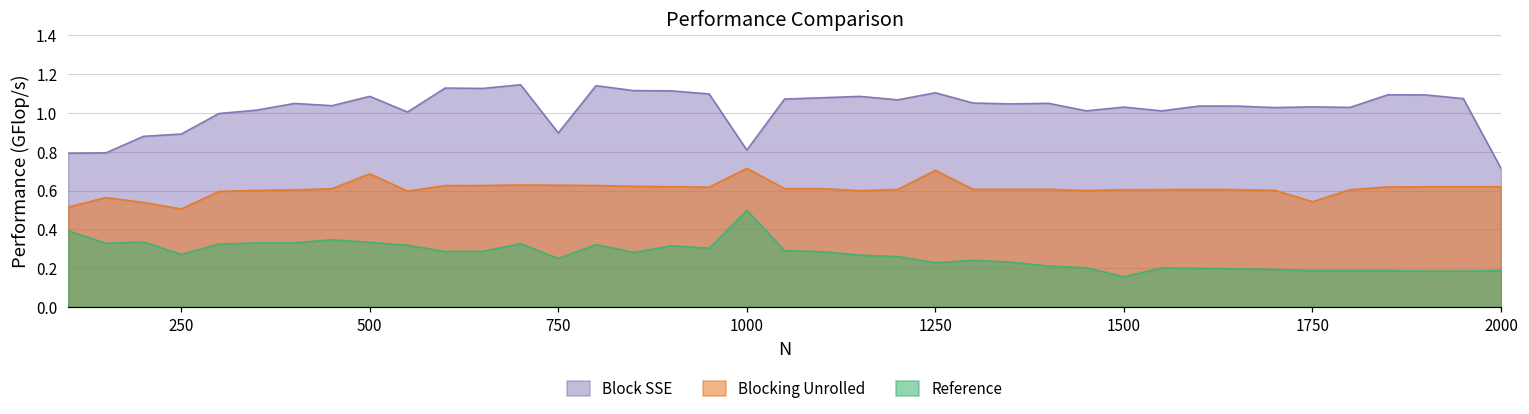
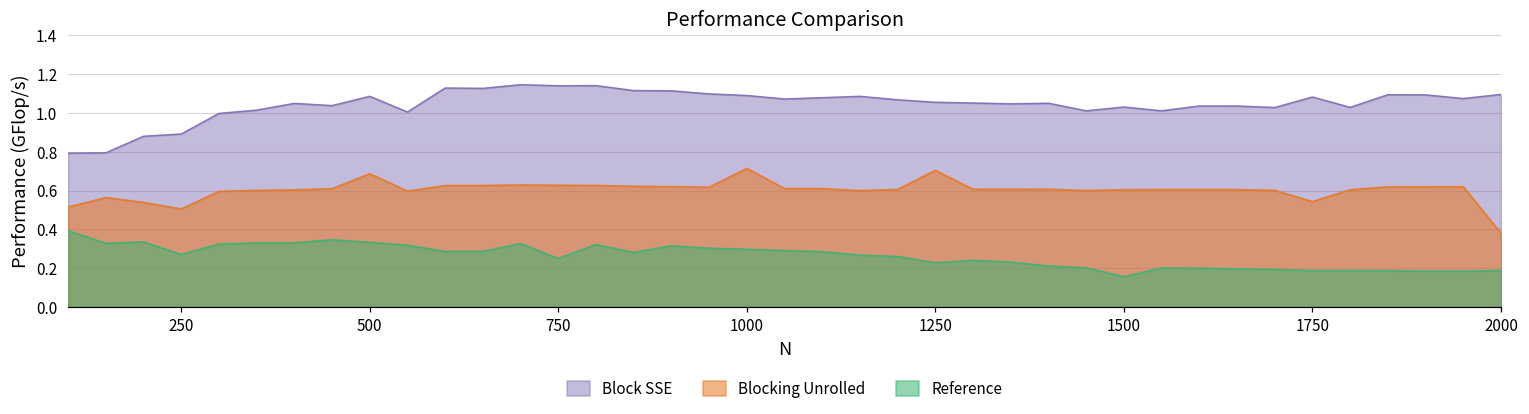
  {
    "Block SSE": {
      "250": 0.89,
      "500": 1.09,
-     "750": 0.90,
-     "1000": 0.81,
-     "1250": 1.10,
+     "750": 1.14,
+     "1000": 1.09,
+     "1250": 1.06,
      "1500": 1.03,
-     "1750": 1.03,
-     "2000": 0.72
+     "1750": 1.08,
+     "2000": 1.10
    },
    "Blocking Unrolled": {
      "250": 0.51,
      "500": 0.69,
      "750": 0.63,
      "1000": 0.71,
      "1250": 0.70,
      "1500": 0.60,
      "1750": 0.54,
-     "2000": 0.62
+     "2000": 0.38
    },
    "Reference": {
      "250": 0.27,
      "500": 0.33,
      "750": 0.25,
-     "1000": 0.50,
+     "1000": 0.30,
      "1250": 0.23,
      "1500": 0.16,
      "1750": 0.19,
      "2000": 0.19
    }
  }
